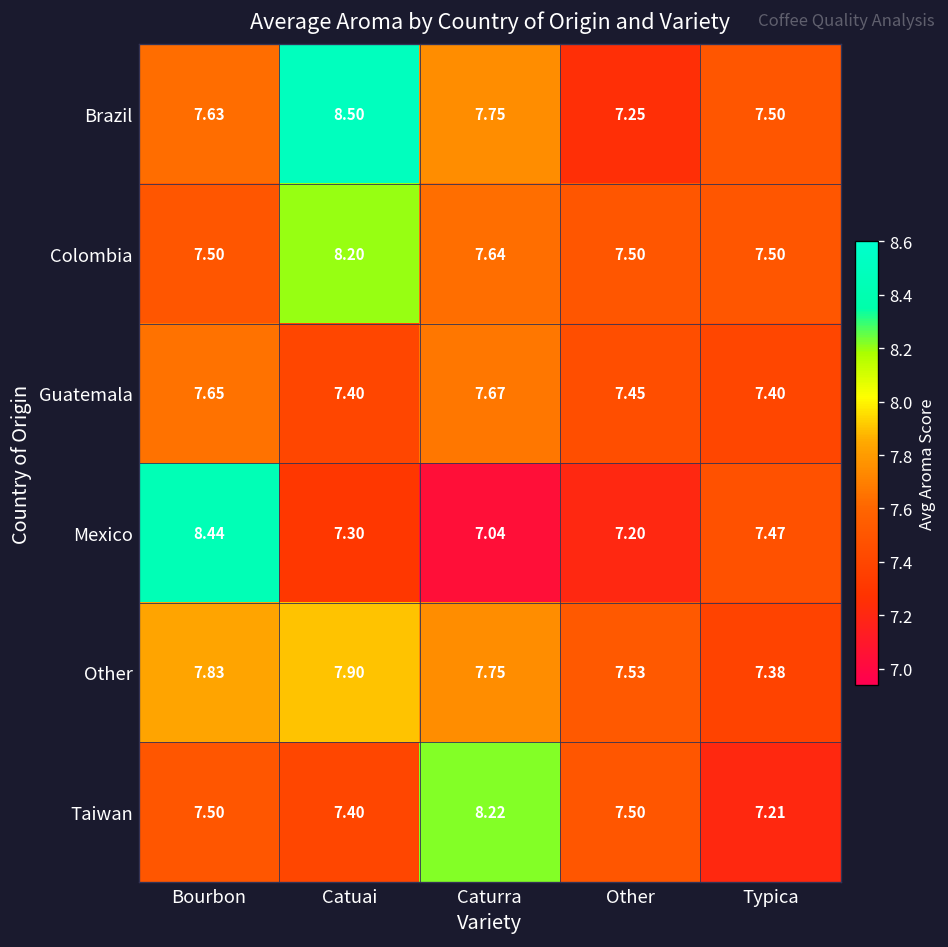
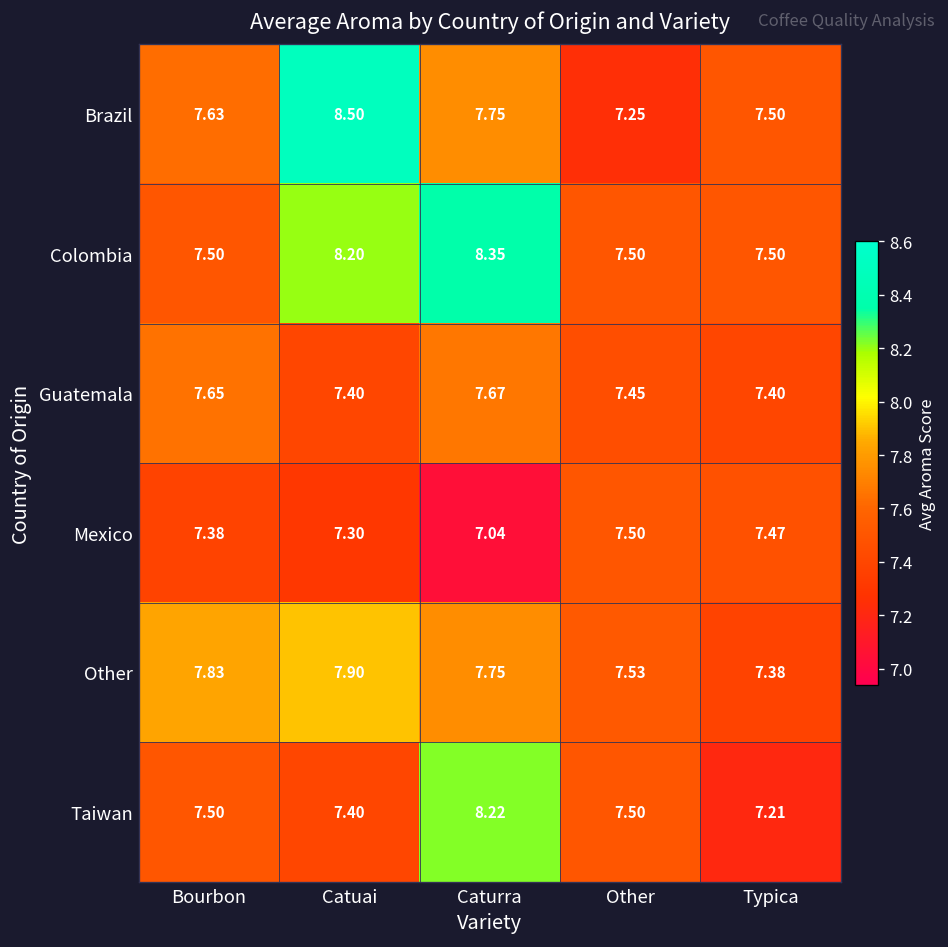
  {
    "Brazil": {
      "Bourbon": 7.63,
      "Catuai": 8.50,
      "Caturra": 7.75,
      "Other": 7.25,
      "Typica": 7.50
    },
    "Colombia": {
      "Bourbon": 7.50,
      "Catuai": 8.20,
-     "Caturra": 7.64,
+     "Caturra": 8.35,
      "Other": 7.50,
      "Typica": 7.50
    },
    "Guatemala": {
      "Bourbon": 7.65,
      "Catuai": 7.40,
      "Caturra": 7.67,
      "Other": 7.45,
      "Typica": 7.40
    },
    "Mexico": {
-     "Bourbon": 8.44,
+     "Bourbon": 7.38,
      "Catuai": 7.30,
      "Caturra": 7.04,
-     "Other": 7.20,
+     "Other": 7.50,
      "Typica": 7.47
    },
    "Other": {
      "Bourbon": 7.83,
      "Catuai": 7.90,
      "Caturra": 7.75,
      "Other": 7.53,
      "Typica": 7.38
    },
    "Taiwan": {
      "Bourbon": 7.50,
      "Catuai": 7.40,
      "Caturra": 8.22,
      "Other": 7.50,
      "Typica": 7.21
    }
  }
